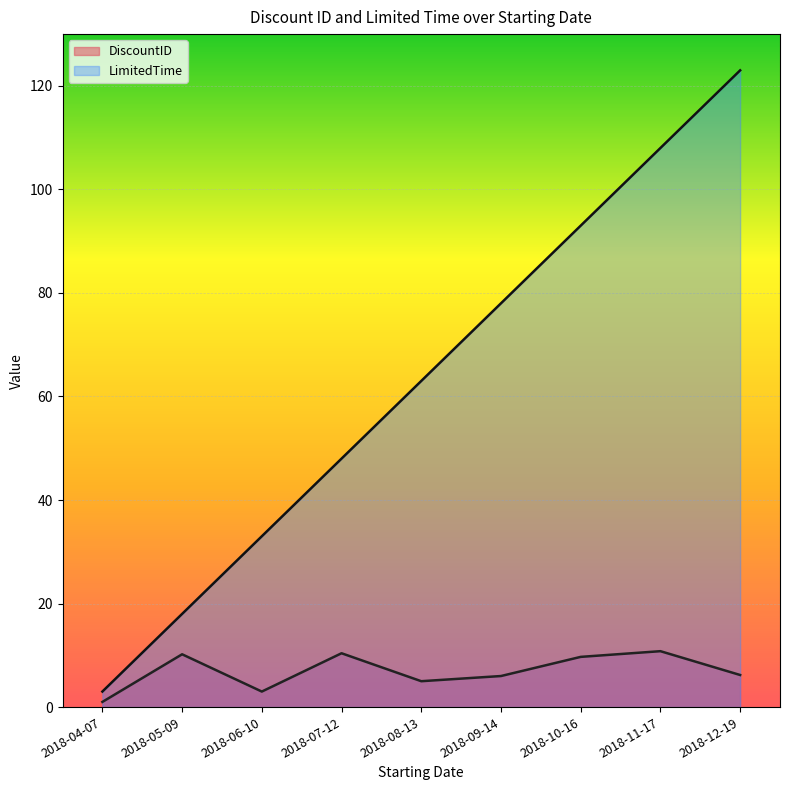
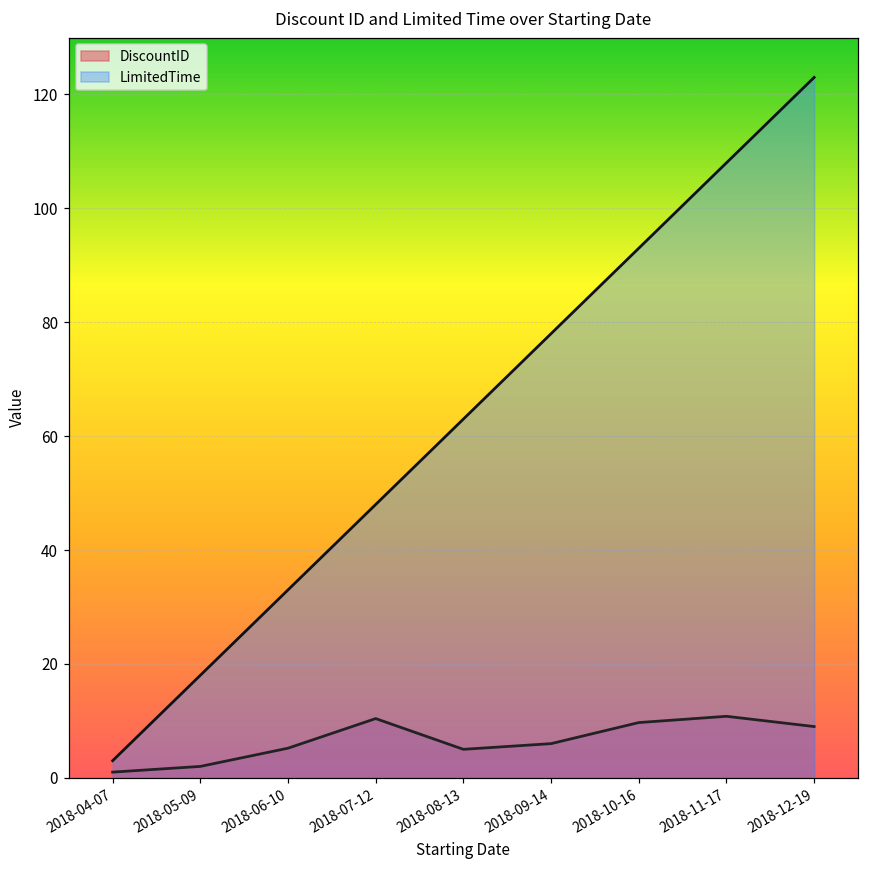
  {
    "DiscountID": {
      "2018-04-07": 1,
-     "2018-05-09": 10,
-     "2018-06-10": 3,
+     "2018-05-09": 2,
+     "2018-06-10": 5,
      "2018-07-12": 10,
      "2018-08-13": 5,
      "2018-09-14": 6,
      "2018-10-16": 10,
      "2018-11-17": 11,
-     "2018-12-19": 6
+     "2018-12-19": 9
    },
    "LimitedTime": {
      "2018-04-07": 3,
      "2018-05-09": 18,
      "2018-06-10": 33,
      "2018-07-12": 48,
      "2018-08-13": 63,
      "2018-09-14": 78,
      "2018-10-16": 93,
      "2018-11-17": 108,
      "2018-12-19": 123
    }
  }
